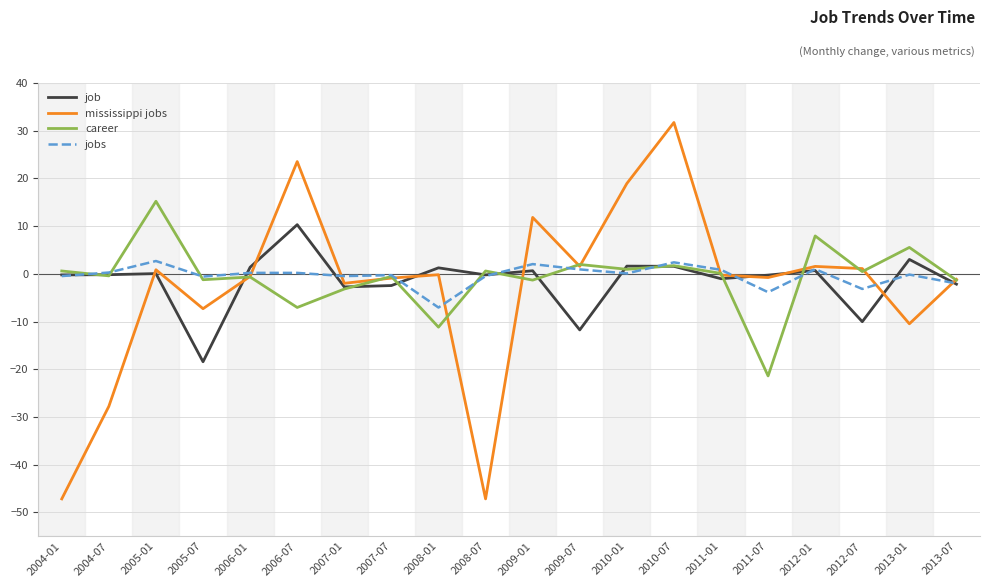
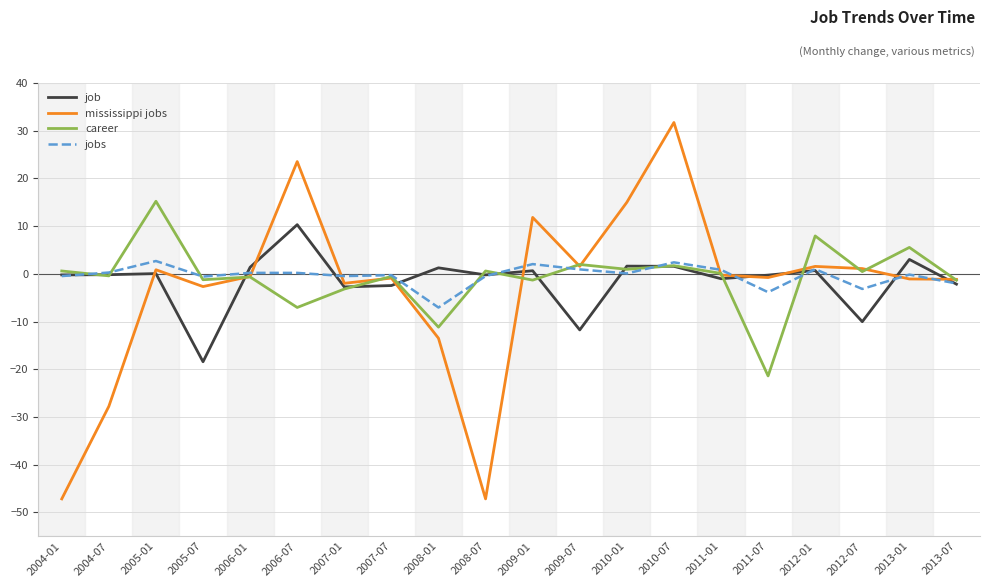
  {
    "job": {
      "2005-01": 0,
      "2005-07": -18,
      "2006-01": 1,
      "2006-07": 10,
      "2007-07": -2,
      "2008-01": 1,
      "2009-01": 1,
      "2009-07": -12,
      "2010-01": 2,
      "2011-01": -1,
      "2012-07": -10,
      "2013-01": 3
    },
    "mississippi jobs": {
      "2004-01": -47,
      "2004-07": -28,
      "2005-01": 1,
-     "2005-07": -7,
+     "2005-07": -3,
      "2006-07": 24,
      "2007-01": -2,
-     "2008-01": 0,
+     "2008-01": -14,
      "2008-07": -47,
      "2009-01": 12,
-     "2010-01": 19,
+     "2010-01": 15,
      "2010-07": 32,
      "2012-01": 2,
      "2012-07": 1,
-     "2013-01": -10
+     "2013-01": -1
    },
    "career": {
      "2004-01": 1,
      "2005-01": 15,
      "2005-07": -1,
      "2006-07": -7,
      "2008-01": -11,
      "2008-07": 1,
      "2009-01": -1,
      "2010-01": 1,
      "2011-07": -21,
      "2012-01": 8,
      "2012-07": 0,
      "2013-01": 6
    },
    "jobs": {
      "2005-01": 3,
      "2005-07": -1,
      "2006-01": 0,
      "2006-07": 0,
      "2007-01": 0,
      "2008-01": -7,
      "2009-01": 2,
      "2009-07": 1,
      "2010-01": 0,
      "2010-07": 2,
      "2011-01": 1,
      "2011-07": -4,
      "2012-07": -3,
      "2013-01": 0
    }
  }
